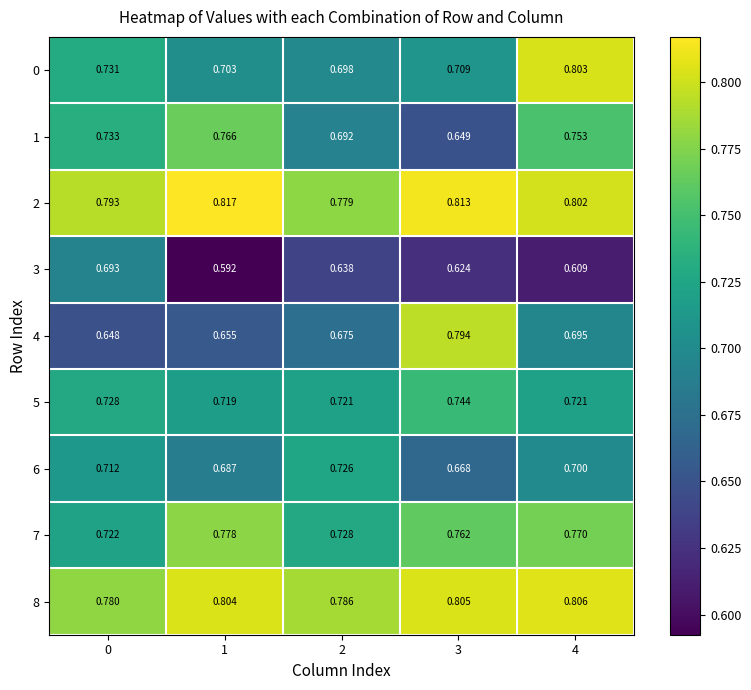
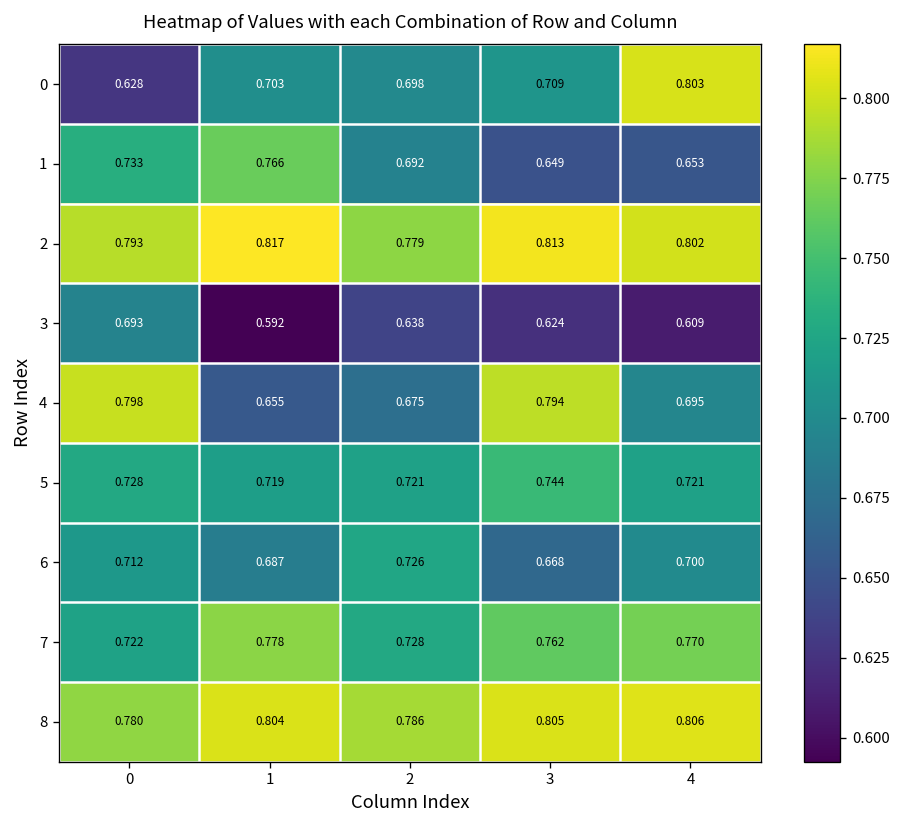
  {
    "0": {
-     "0": 0.731,
+     "0": 0.628,
      "1": 0.703,
      "2": 0.698,
      "3": 0.709,
      "4": 0.803
    },
    "1": {
      "0": 0.733,
      "1": 0.766,
      "2": 0.692,
      "3": 0.649,
-     "4": 0.753
+     "4": 0.653
    },
    "2": {
      "0": 0.793,
      "1": 0.817,
      "2": 0.779,
      "3": 0.813,
      "4": 0.802
    },
    "3": {
      "0": 0.693,
      "1": 0.592,
      "2": 0.638,
      "3": 0.624,
      "4": 0.609
    },
    "4": {
-     "0": 0.648,
+     "0": 0.798,
      "1": 0.655,
      "2": 0.675,
      "3": 0.794,
      "4": 0.695
    },
    "5": {
      "0": 0.728,
      "1": 0.719,
      "2": 0.721,
      "3": 0.744,
      "4": 0.721
    },
    "6": {
      "0": 0.712,
      "1": 0.687,
      "2": 0.726,
      "3": 0.668,
      "4": 0.700
    },
    "7": {
      "0": 0.722,
      "1": 0.778,
      "2": 0.728,
      "3": 0.762,
      "4": 0.770
    },
    "8": {
      "0": 0.780,
      "1": 0.804,
      "2": 0.786,
      "3": 0.805,
      "4": 0.806
    }
  }
